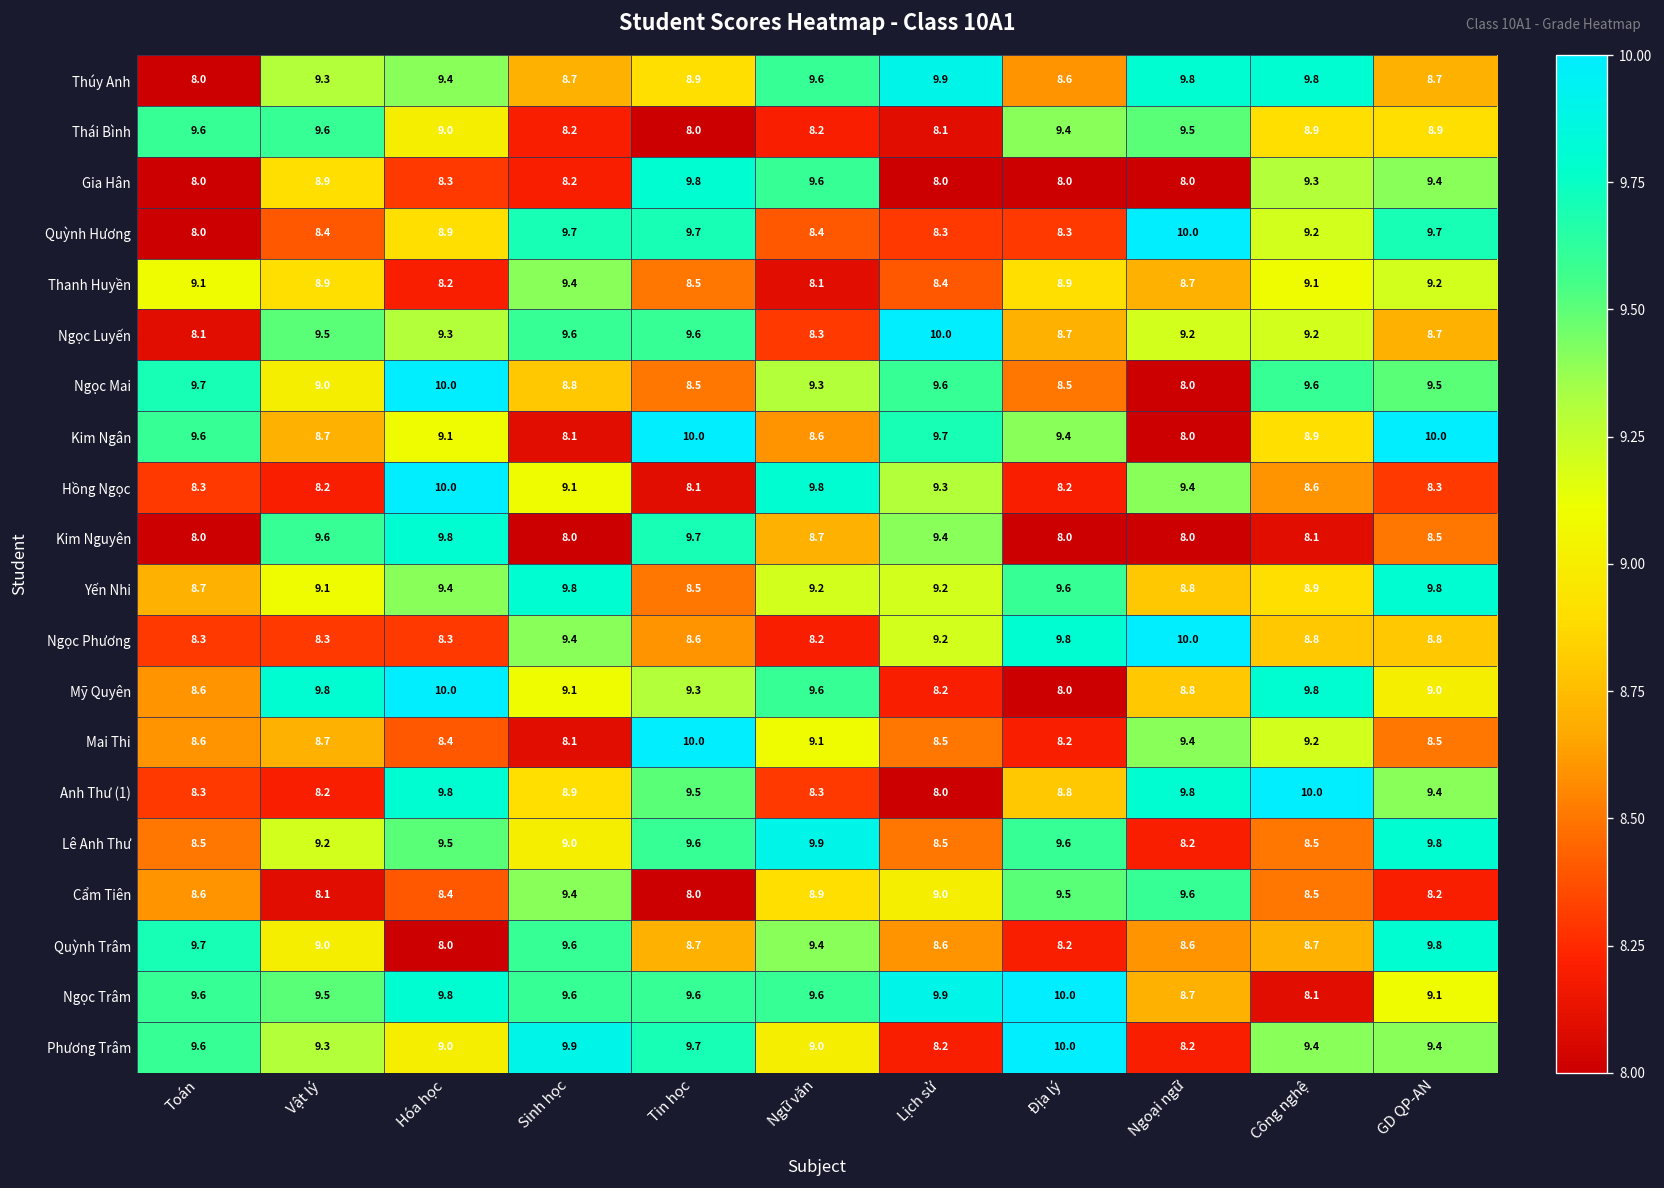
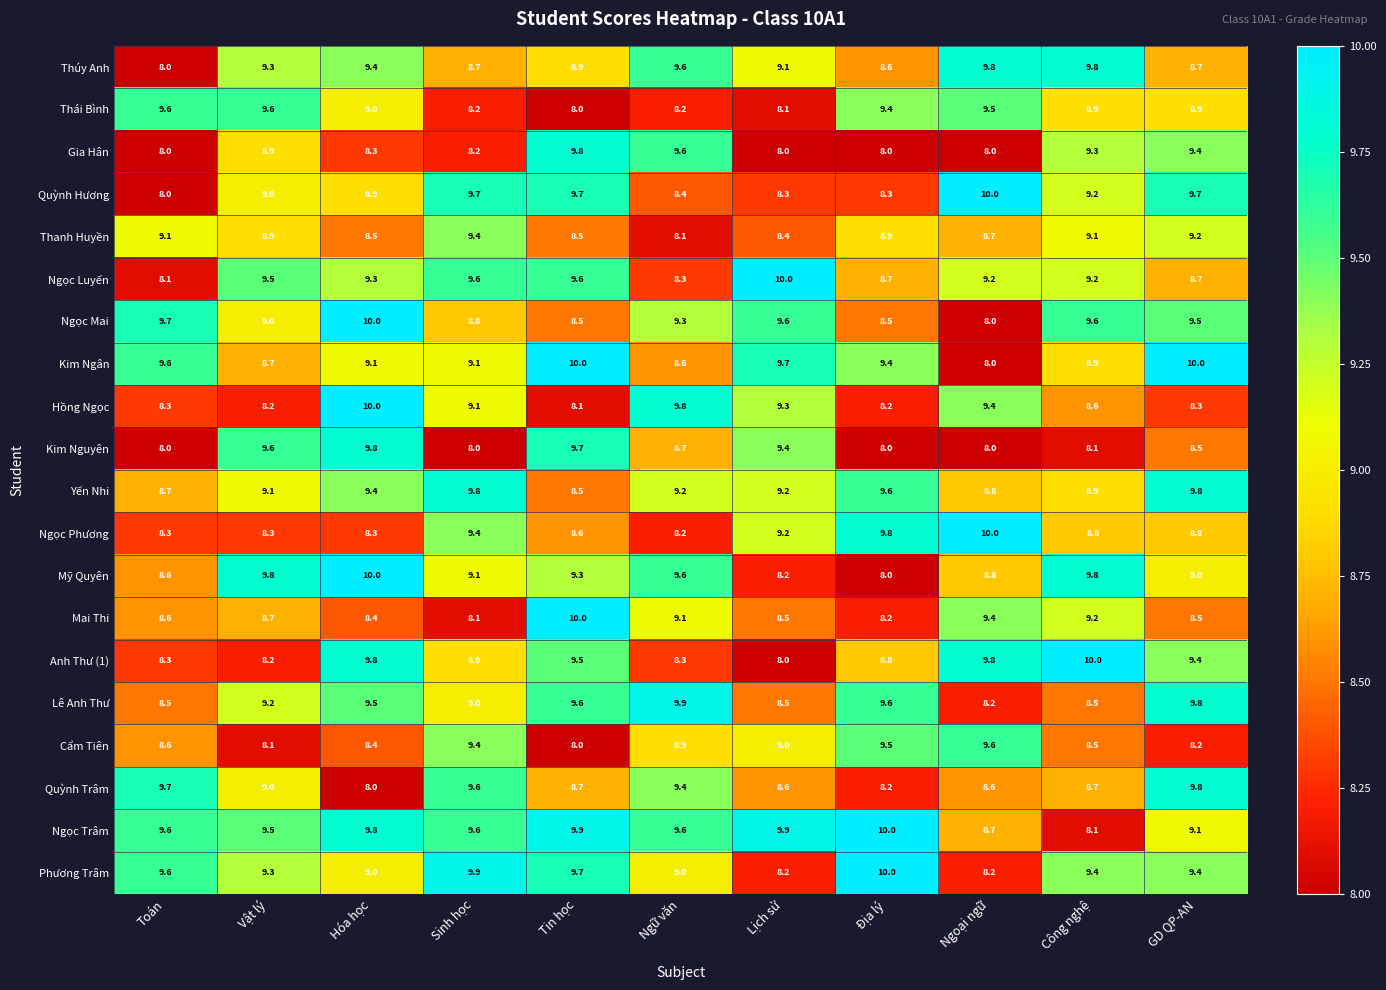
  {
    "Thúy Anh": {
      "Toán": 8.0,
      "Vật lý": 9.3,
      "Hóa học": 9.4,
      "Sinh học": 8.7,
      "Tin học": 8.9,
      "Ngữ văn": 9.6,
-     "Lịch sử": 9.9,
+     "Lịch sử": 9.1,
      "Địa lý": 8.6,
      "Ngoại ngữ": 9.8,
      "Công nghệ": 9.8,
      "GD QP-AN": 8.7
    },
    "Quỳnh Hương": {
      "Toán": 8.0,
-     "Vật lý": 8.4,
+     "Vật lý": 9.0,
      "Hóa học": 8.9,
      "Sinh học": 9.7,
      "Tin học": 9.7,
      "Ngữ văn": 8.4,
      "Lịch sử": 8.3,
      "Địa lý": 8.3,
      "Ngoại ngữ": 10.0,
      "Công nghệ": 9.2,
      "GD QP-AN": 9.7
    },
    "Thanh Huyền": {
      "Toán": 9.1,
      "Vật lý": 8.9,
-     "Hóa học": 8.2,
+     "Hóa học": 8.5,
      "Sinh học": 9.4,
      "Tin học": 8.5,
      "Ngữ văn": 8.1,
      "Lịch sử": 8.4,
      "Địa lý": 8.9,
      "Ngoại ngữ": 8.7,
      "Công nghệ": 9.1,
      "GD QP-AN": 9.2
    },
    "Kim Ngân": {
      "Toán": 9.6,
      "Vật lý": 8.7,
      "Hóa học": 9.1,
-     "Sinh học": 8.1,
+     "Sinh học": 9.1,
      "Tin học": 10.0,
      "Ngữ văn": 8.6,
      "Lịch sử": 9.7,
      "Địa lý": 9.4,
      "Ngoại ngữ": 8.0,
      "Công nghệ": 8.9,
      "GD QP-AN": 10.0
    },
    "Ngọc Trâm": {
      "Toán": 9.6,
      "Vật lý": 9.5,
      "Hóa học": 9.8,
      "Sinh học": 9.6,
-     "Tin học": 9.6,
+     "Tin học": 9.9,
      "Ngữ văn": 9.6,
      "Lịch sử": 9.9,
      "Địa lý": 10.0,
      "Ngoại ngữ": 8.7,
      "Công nghệ": 8.1,
      "GD QP-AN": 9.1
    }
  }
